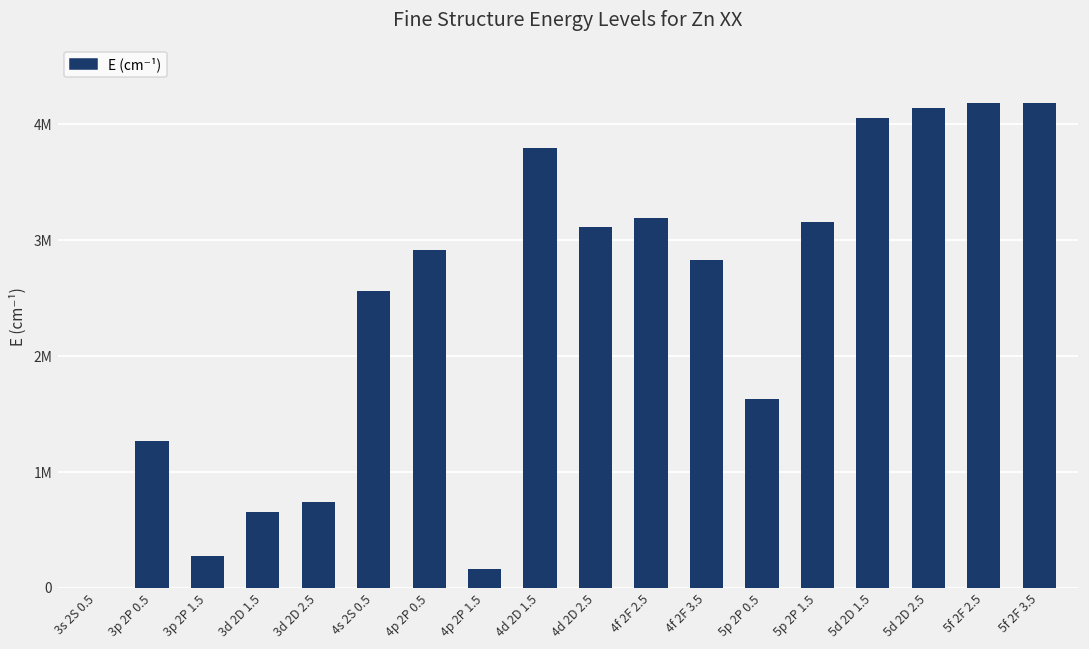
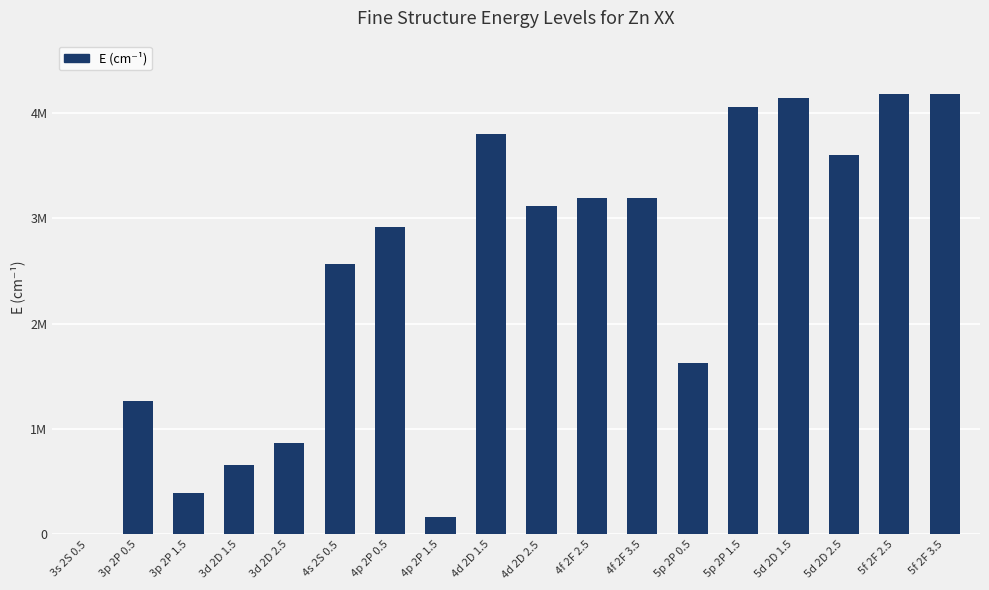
  {
    "3s 2S 0.5": 0,
    "3p 2P 0.5": 1270000,
-   "3p 2P 1.5": 270000,
+   "3p 2P 1.5": 390000,
    "3d 2D 1.5": 660000,
-   "3d 2D 2.5": 740000,
+   "3d 2D 2.5": 870000,
    "4s 2S 0.5": 2560000,
    "4p 2P 0.5": 2920000,
    "4p 2P 1.5": 160000,
    "4d 2D 1.5": 3800000,
    "4d 2D 2.5": 3110000,
    "4f 2F 2.5": 3190000,
-   "4f 2F 3.5": 2830000,
+   "4f 2F 3.5": 3200000,
    "5p 2P 0.5": 1630000,
-   "5p 2P 1.5": 3160000,
-   "5d 2D 1.5": 4060000,
-   "5d 2D 2.5": 4150000,
+   "5p 2P 1.5": 4060000,
+   "5d 2D 1.5": 4140000,
+   "5d 2D 2.5": 3600000,
    "5f 2F 2.5": 4190000,
    "5f 2F 3.5": 4190000
  }
